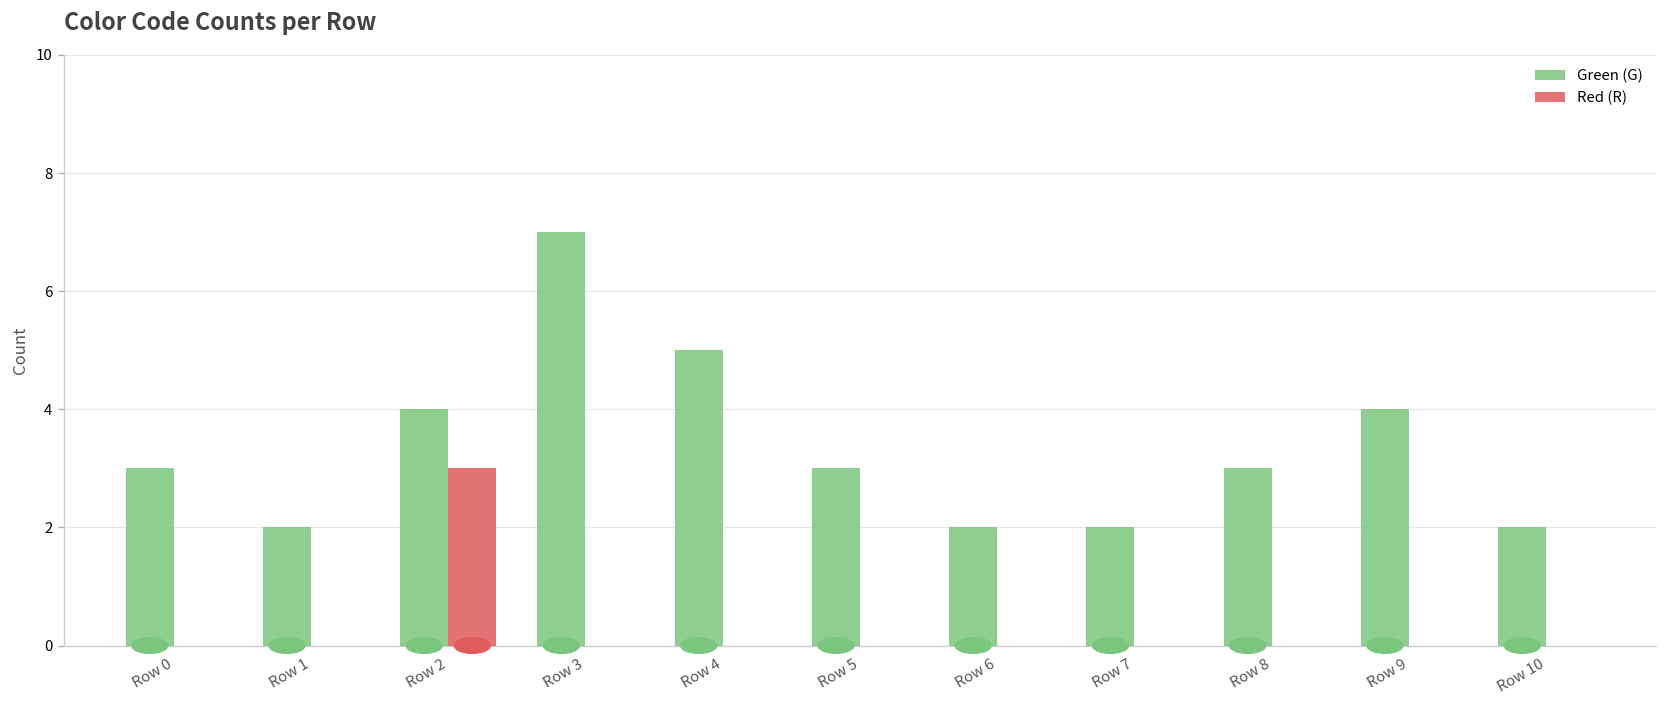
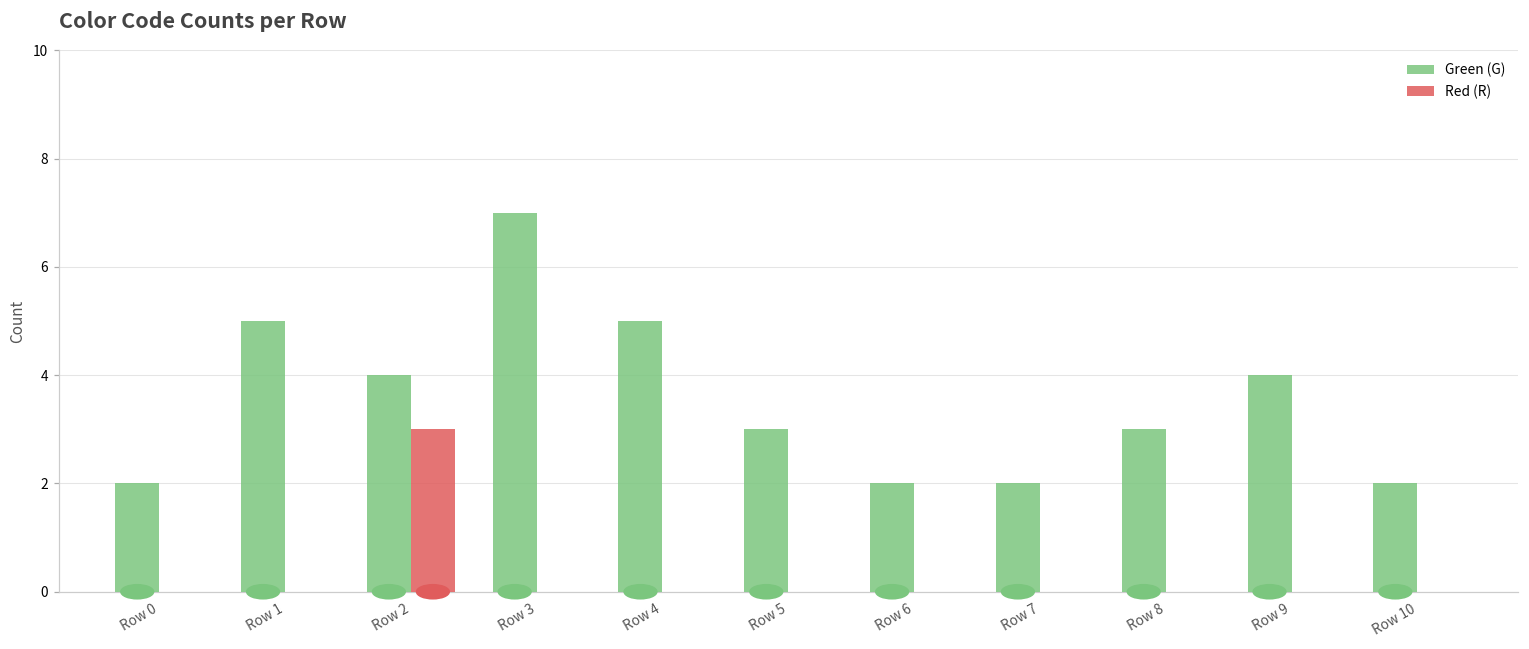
  {
    "Green (G)": {
-     "Row 0": 3,
-     "Row 1": 2,
+     "Row 0": 2,
+     "Row 1": 5,
      "Row 2": 4,
      "Row 3": 7,
      "Row 4": 5,
      "Row 5": 3,
      "Row 6": 2,
      "Row 7": 2,
      "Row 8": 3,
      "Row 9": 4,
      "Row 10": 2
    },
    "Red (R)": {
      "Row 0": 0,
      "Row 1": 0,
      "Row 2": 3,
      "Row 3": 0,
      "Row 4": 0,
      "Row 5": 0,
      "Row 6": 0,
      "Row 7": 0,
      "Row 8": 0,
      "Row 9": 0,
      "Row 10": 0
    }
  }
